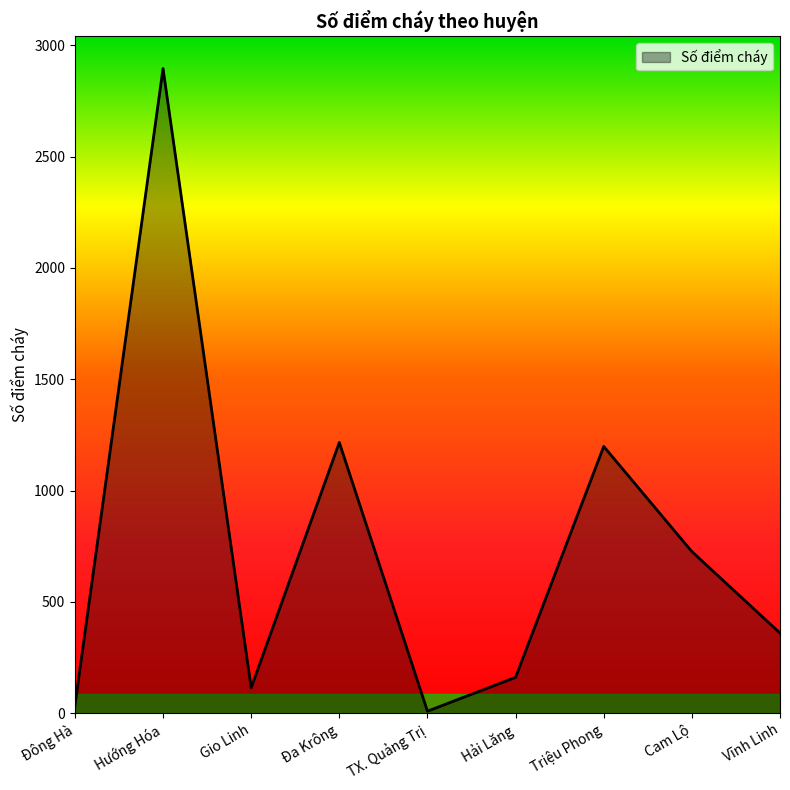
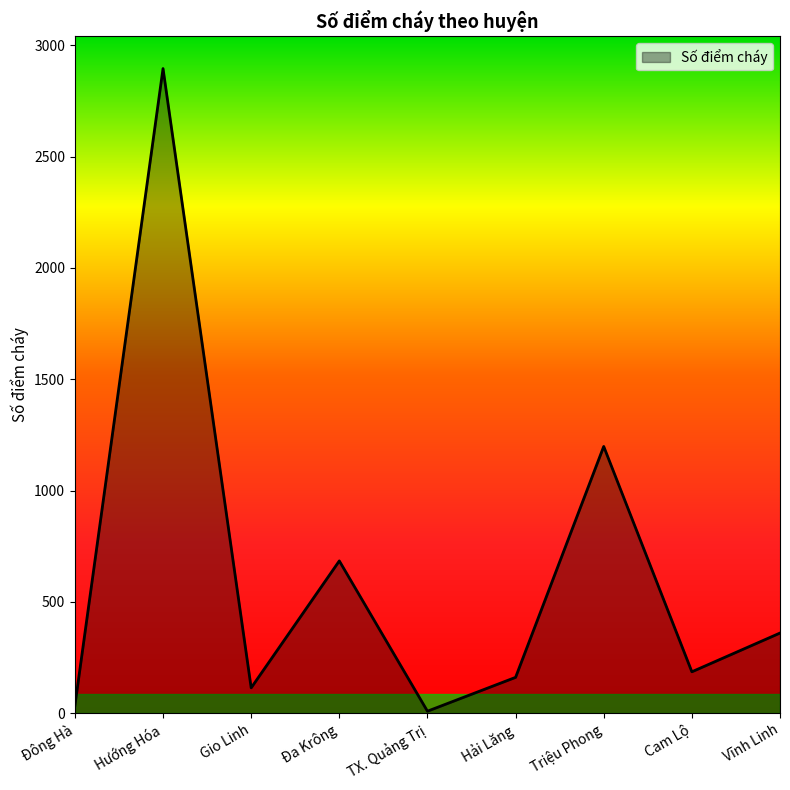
  {
    "Hướng Hóa": 2900,
    "Gio Linh": 110,
-   "Đa Krông": 1220,
+   "Đa Krông": 680,
    "Hải Lăng": 160,
    "Triệu Phong": 1200,
-   "Cam Lộ": 730,
+   "Cam Lộ": 190,
    "Vĩnh Linh": 360
  }
